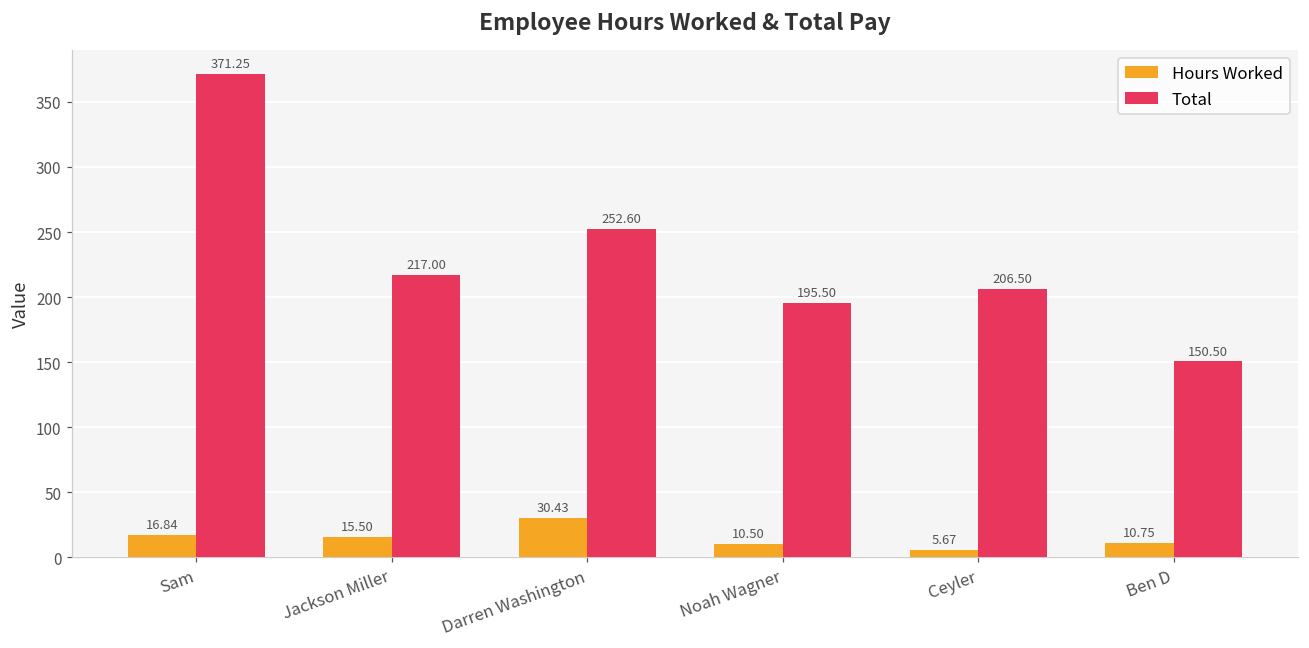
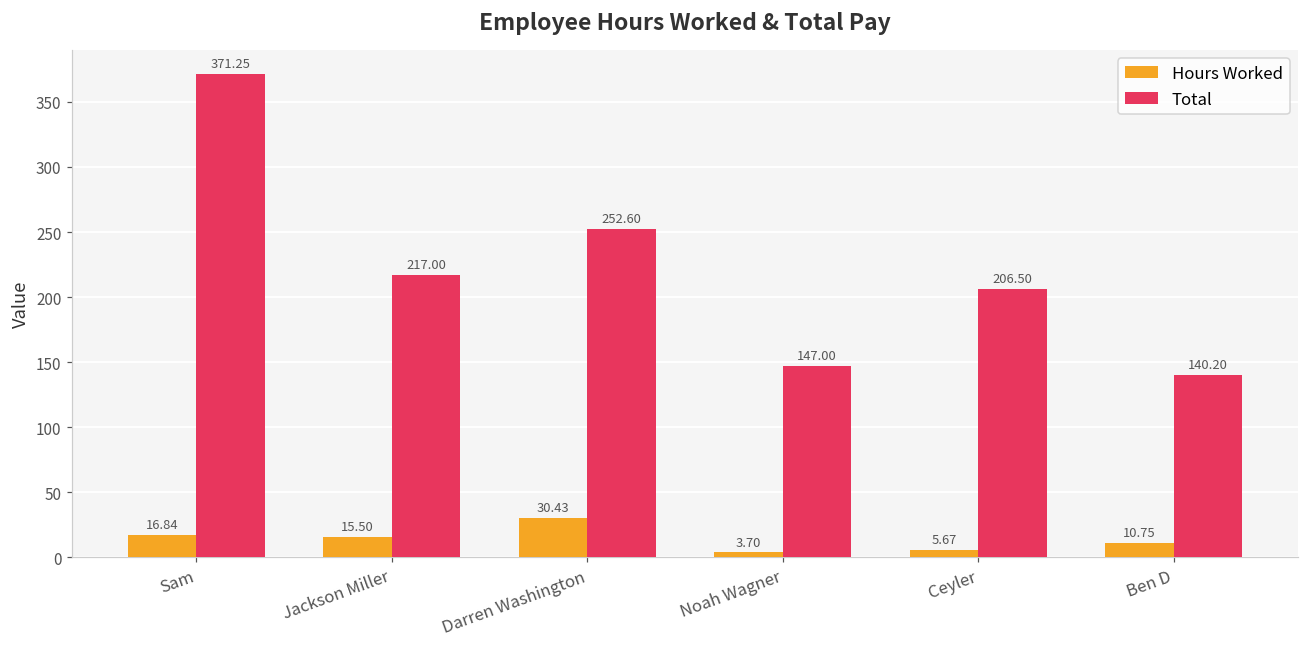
  {
    "Hours Worked": {
      "Sam": 16.84,
      "Jackson Miller": 15.50,
      "Darren Washington": 30.43,
-     "Noah Wagner": 10.50,
+     "Noah Wagner": 3.70,
      "Ceyler": 5.67,
      "Ben D": 10.75
    },
    "Total": {
      "Sam": 371.25,
      "Jackson Miller": 217.00,
      "Darren Washington": 252.60,
-     "Noah Wagner": 195.50,
+     "Noah Wagner": 147.00,
      "Ceyler": 206.50,
-     "Ben D": 150.50
+     "Ben D": 140.20
    }
  }
